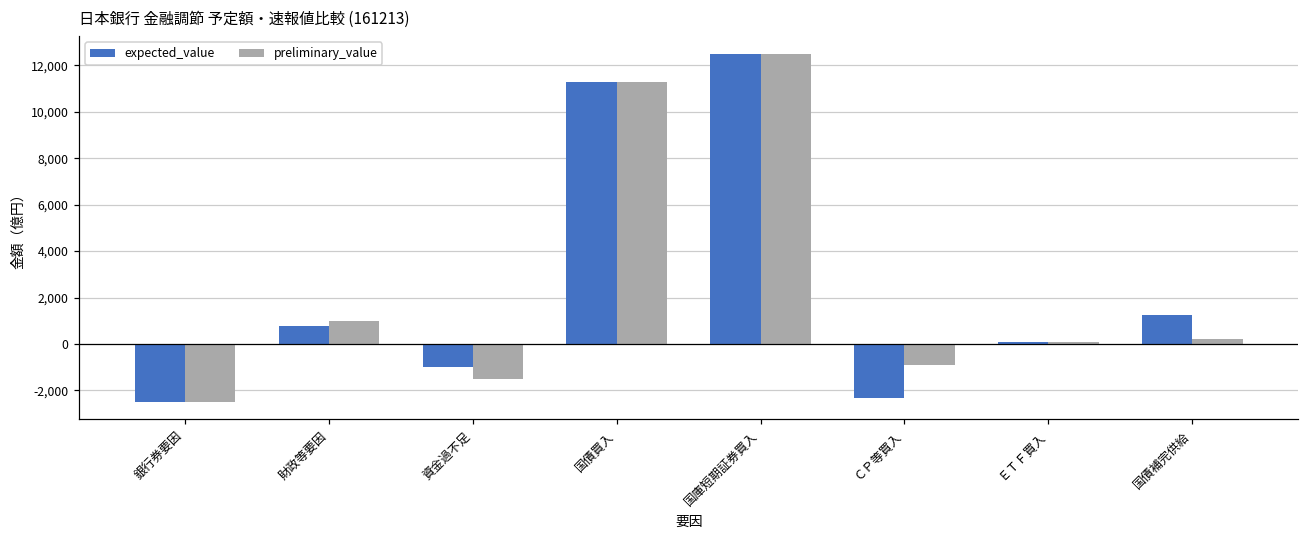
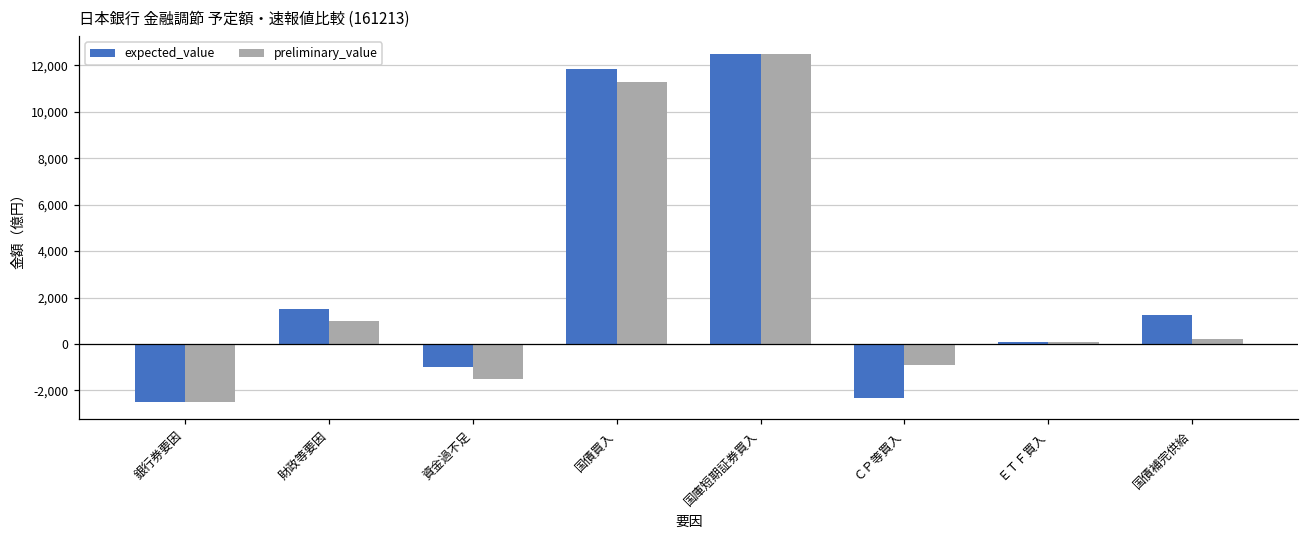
  {
    "expected_value": {
      "銀行券要因": "-2,500",
-     "財政等要因": "800",
+     "財政等要因": "1,500",
      "資金過不足": "-1,000",
-     "国債買入": "11,300",
+     "国債買入": "11,800",
      "国庫短期証券買入": "12,500",
      "ＣＰ等買入": "-2,300",
      "国債補完供給": "1,300"
    },
    "preliminary_value": {
      "銀行券要因": "-2,500",
      "財政等要因": "1,000",
      "資金過不足": "-1,500",
      "国債買入": "11,300",
      "国庫短期証券買入": "12,500",
      "ＣＰ等買入": "-900",
      "国債補完供給": "200"
    }
  }
